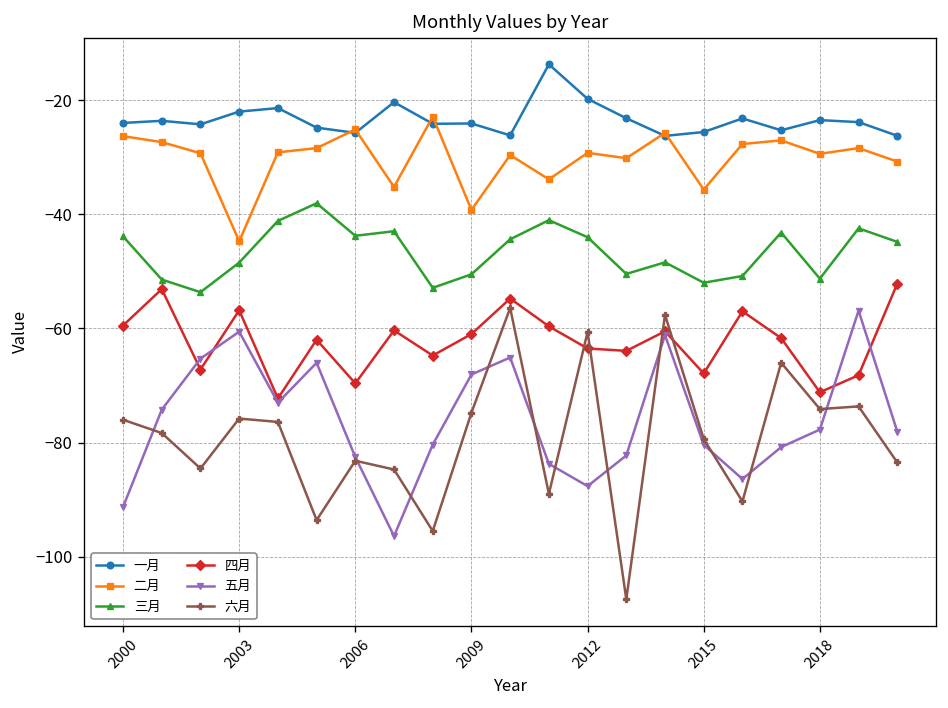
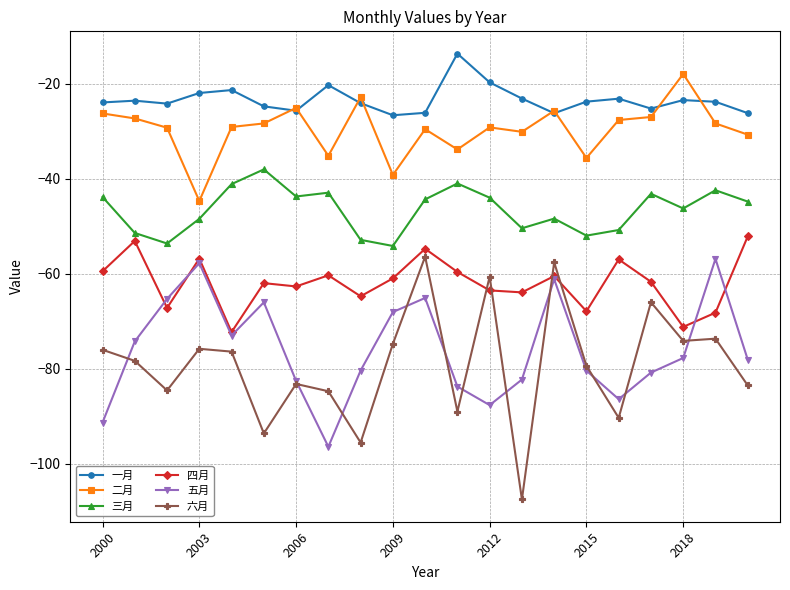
  {
    "一月": {
      "2000": -24,
      "2003": -22,
      "2006": -26,
-     "2009": -24,
+     "2009": -27,
      "2012": -20,
-     "2015": -26,
+     "2015": -24,
      "2018": -23
    },
    "二月": {
      "2000": -26,
      "2003": -45,
      "2006": -25,
      "2009": -39,
      "2012": -29,
      "2015": -36,
-     "2018": -29
+     "2018": -18
    },
    "三月": {
      "2000": -44,
      "2003": -48,
      "2006": -44,
-     "2009": -50,
+     "2009": -54,
      "2012": -44,
      "2015": -52,
-     "2018": -51
+     "2018": -46
    },
    "四月": {
      "2000": -59,
      "2003": -57,
-     "2006": -70,
+     "2006": -63,
      "2009": -61,
      "2012": -64,
      "2015": -68,
      "2018": -71
    },
    "五月": {
      "2000": -91,
-     "2003": -61,
+     "2003": -58,
      "2006": -83,
      "2009": -68,
      "2012": -88,
      "2015": -80,
      "2018": -78
    },
    "六月": {
      "2000": -76,
      "2003": -76,
      "2006": -83,
      "2009": -75,
      "2012": -61,
      "2015": -79,
      "2018": -74
    }
  }
